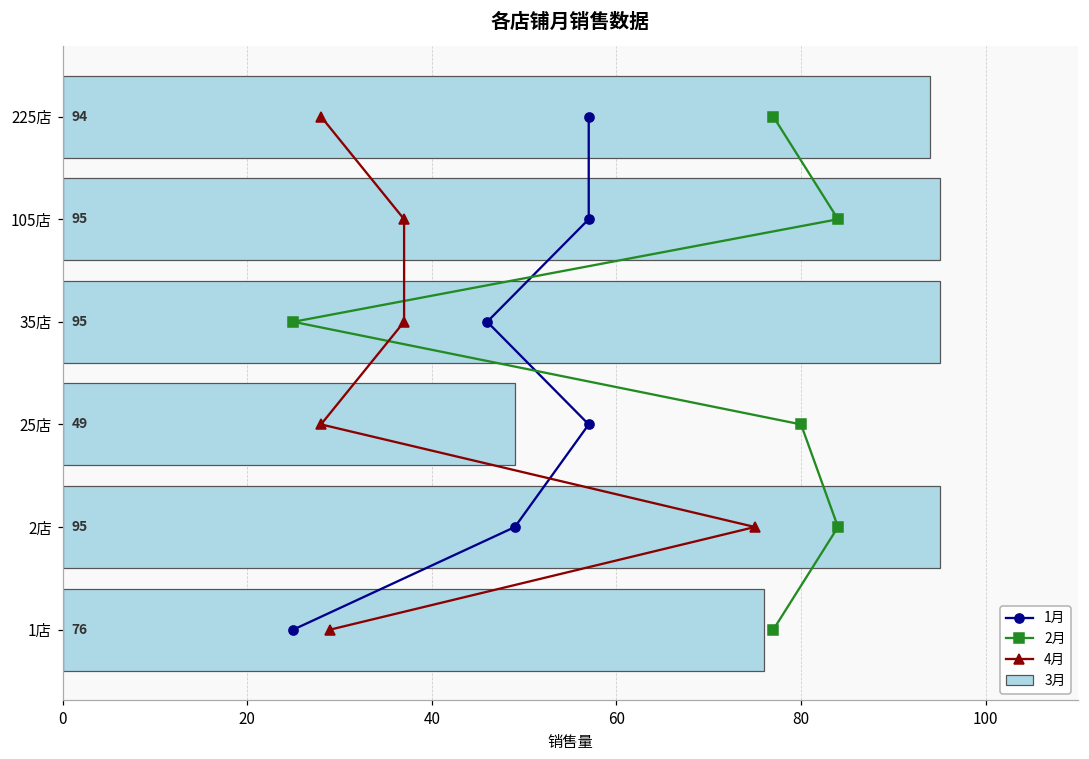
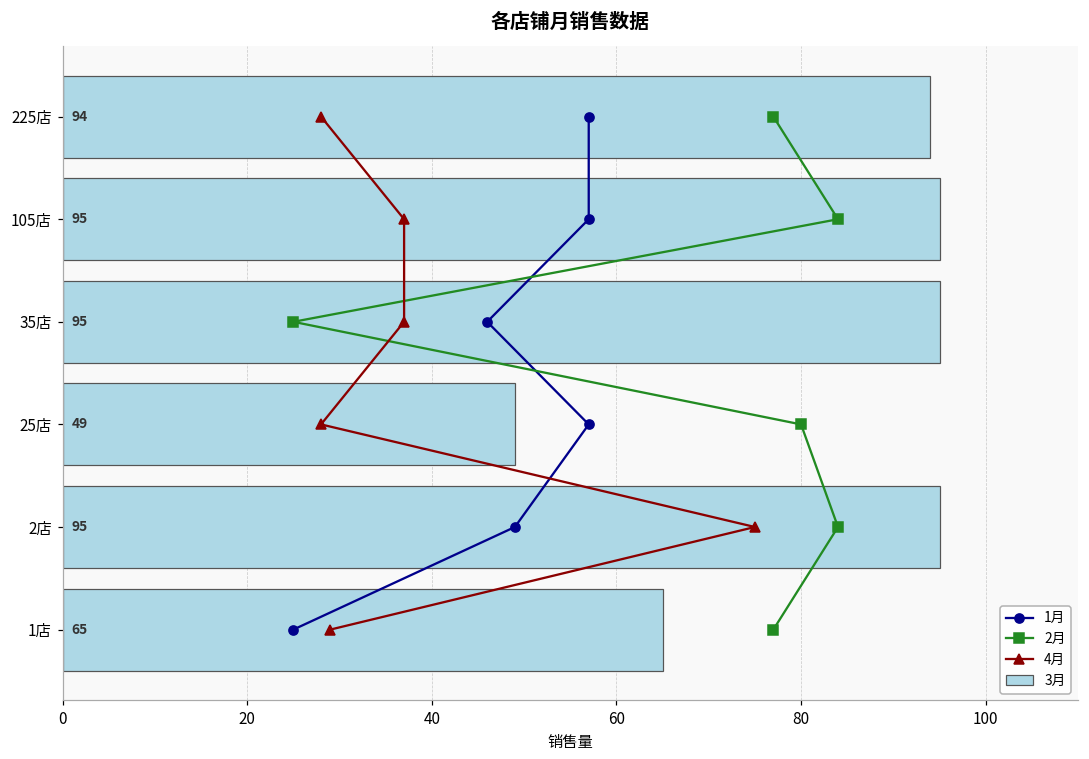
  {
    "3月": {
      "225店": 94,
      "105店": 95,
      "35店": 95,
      "25店": 49,
      "2店": 95,
-     "1店": 76
+     "1店": 65
    }
  }
